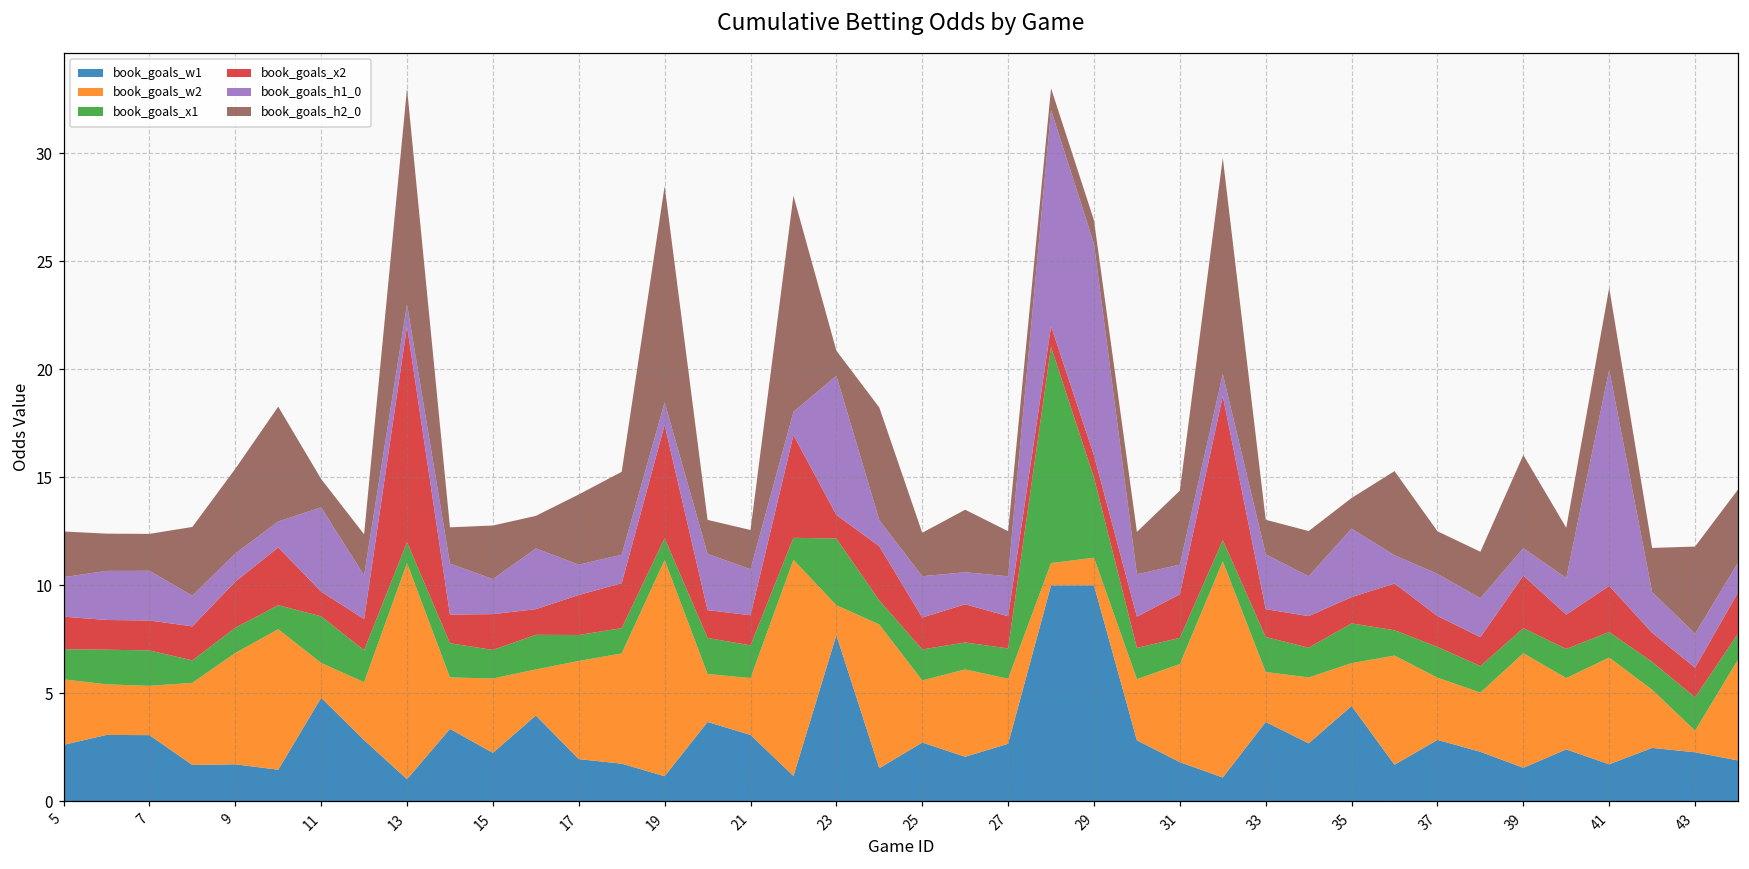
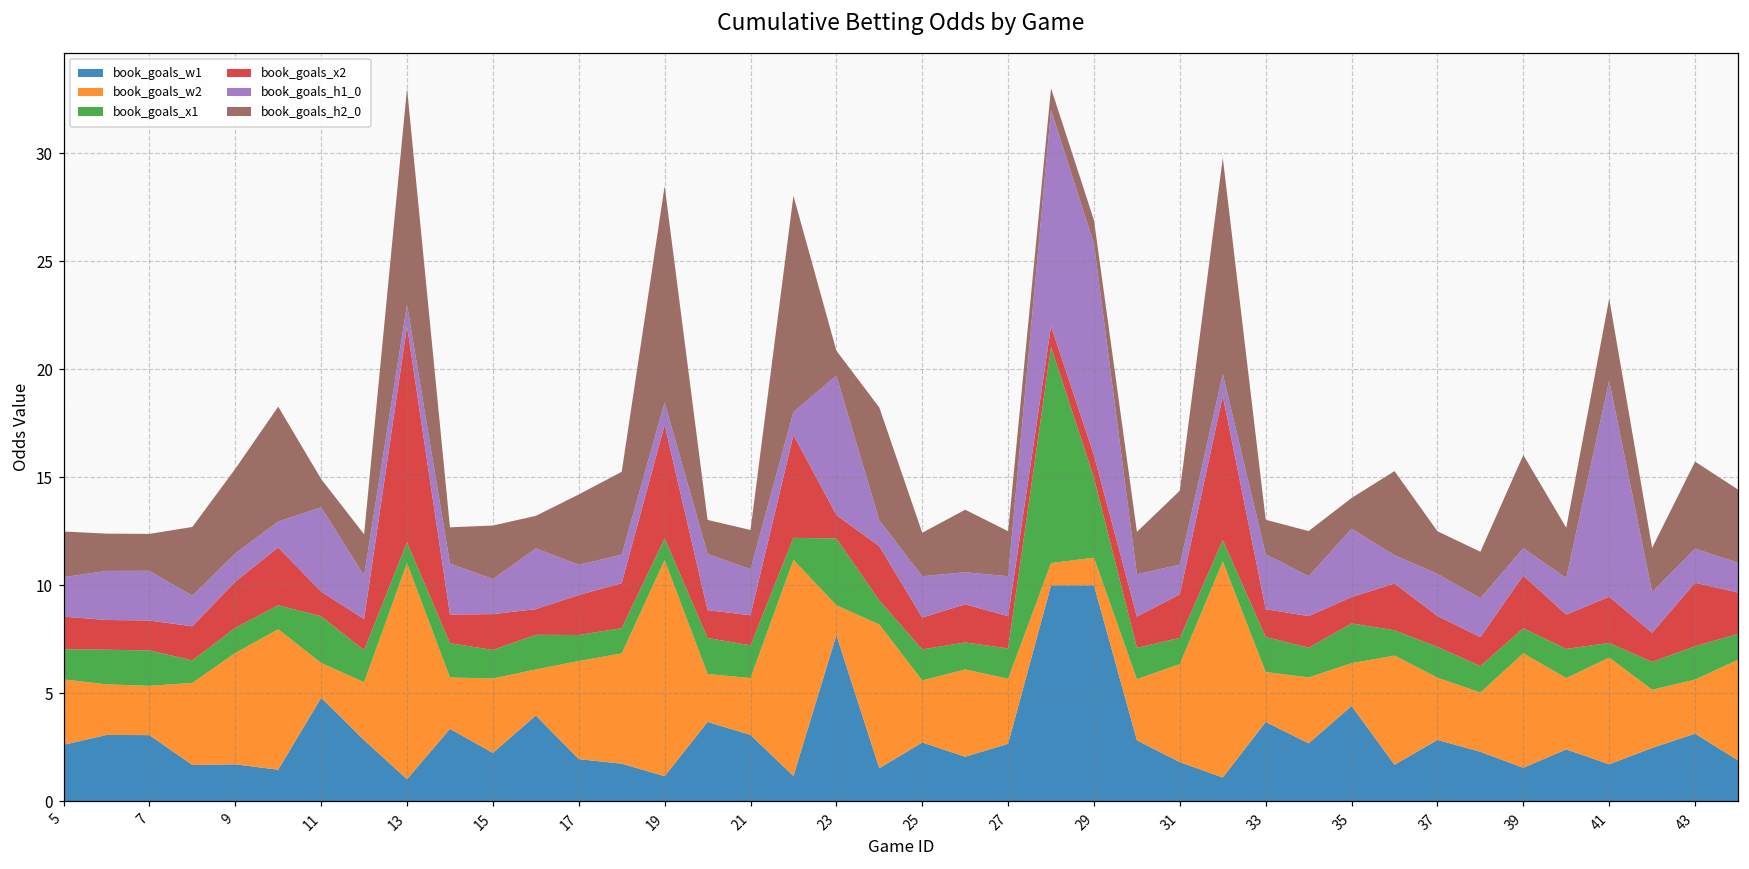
  {
    "book_goals_w1": {
      "41": 1.7,
-     "43": 2.3
+     "43": 3.1
    },
    "book_goals_w2": {
      "41": 4.9,
-     "43": 1.0
+     "43": 2.5
    },
    "book_goals_x1": {
-     "41": 1.2,
+     "41": 0.7,
      "43": 1.5
    },
    "book_goals_x2": {
      "41": 2.1,
-     "43": 1.4
+     "43": 2.9
    },
    "book_goals_h1_0": {
      "41": 10.0,
      "43": 1.6
    },
    "book_goals_h2_0": {
      "41": 3.8,
      "43": 4.0
    }
  }
